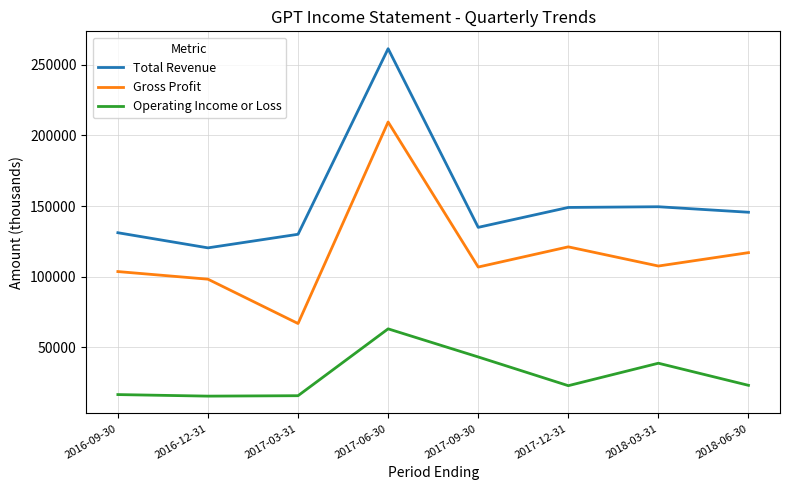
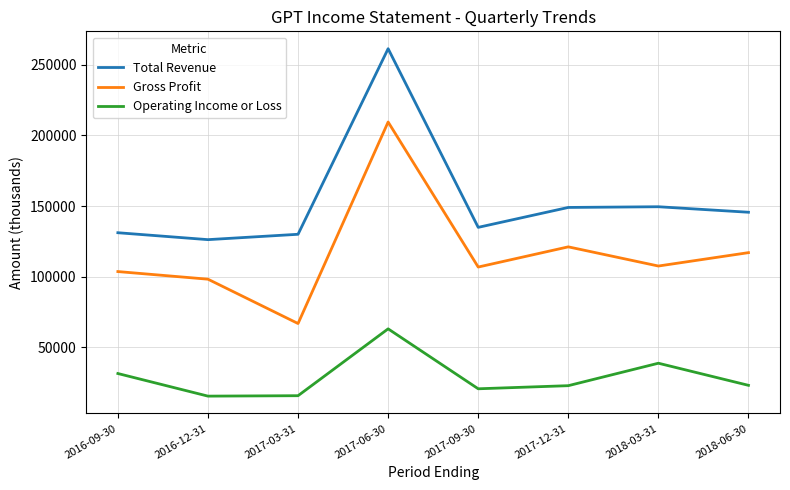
  {
    "Total Revenue": {
      "2016-09-30": 131000,
-     "2016-12-31": 120000,
+     "2016-12-31": 126000,
      "2017-03-31": 130000,
      "2017-06-30": 261000,
      "2017-09-30": 135000,
      "2017-12-31": 149000,
      "2018-03-31": 150000,
      "2018-06-30": 146000
    },
    "Gross Profit": {
      "2016-09-30": 104000,
      "2016-12-31": 98000,
      "2017-03-31": 67000,
      "2017-06-30": 210000,
      "2017-09-30": 107000,
      "2017-12-31": 121000,
      "2018-03-31": 108000,
      "2018-06-30": 117000
    },
    "Operating Income or Loss": {
-     "2016-09-30": 17000,
+     "2016-09-30": 31000,
      "2016-12-31": 15000,
      "2017-03-31": 16000,
      "2017-06-30": 63000,
-     "2017-09-30": 43000,
+     "2017-09-30": 21000,
      "2017-12-31": 23000,
      "2018-03-31": 39000,
      "2018-06-30": 23000
    }
  }
